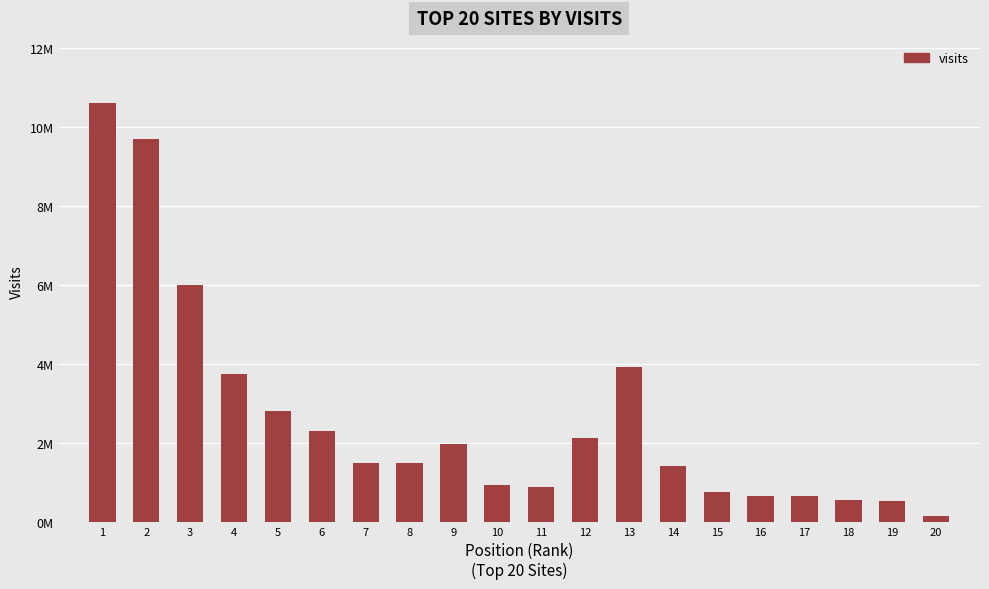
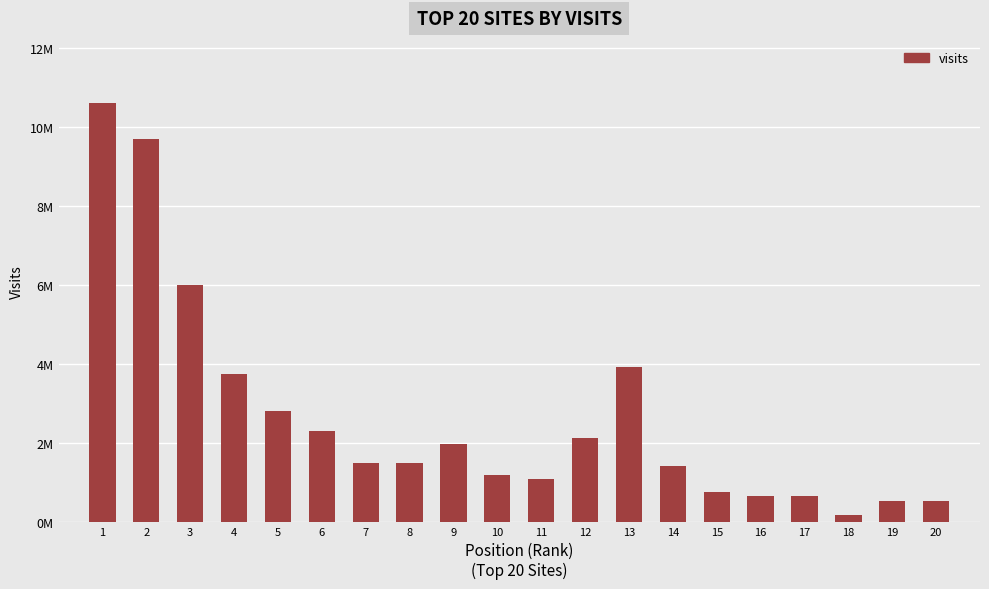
  {
    "1": 10600000,
    "2": 9700000,
    "3": 6000000,
    "4": 3700000,
    "5": 2800000,
    "6": 2300000,
    "7": 1500000,
    "8": 1500000,
    "9": 2000000,
-   "10": 900000,
-   "11": 900000,
+   "10": 1200000,
+   "11": 1100000,
    "12": 2100000,
    "13": 3900000,
    "14": 1400000,
    "15": 800000,
    "16": 600000,
    "17": 600000,
-   "18": 600000,
+   "18": 200000,
    "19": 500000,
-   "20": 100000
+   "20": 500000
  }
